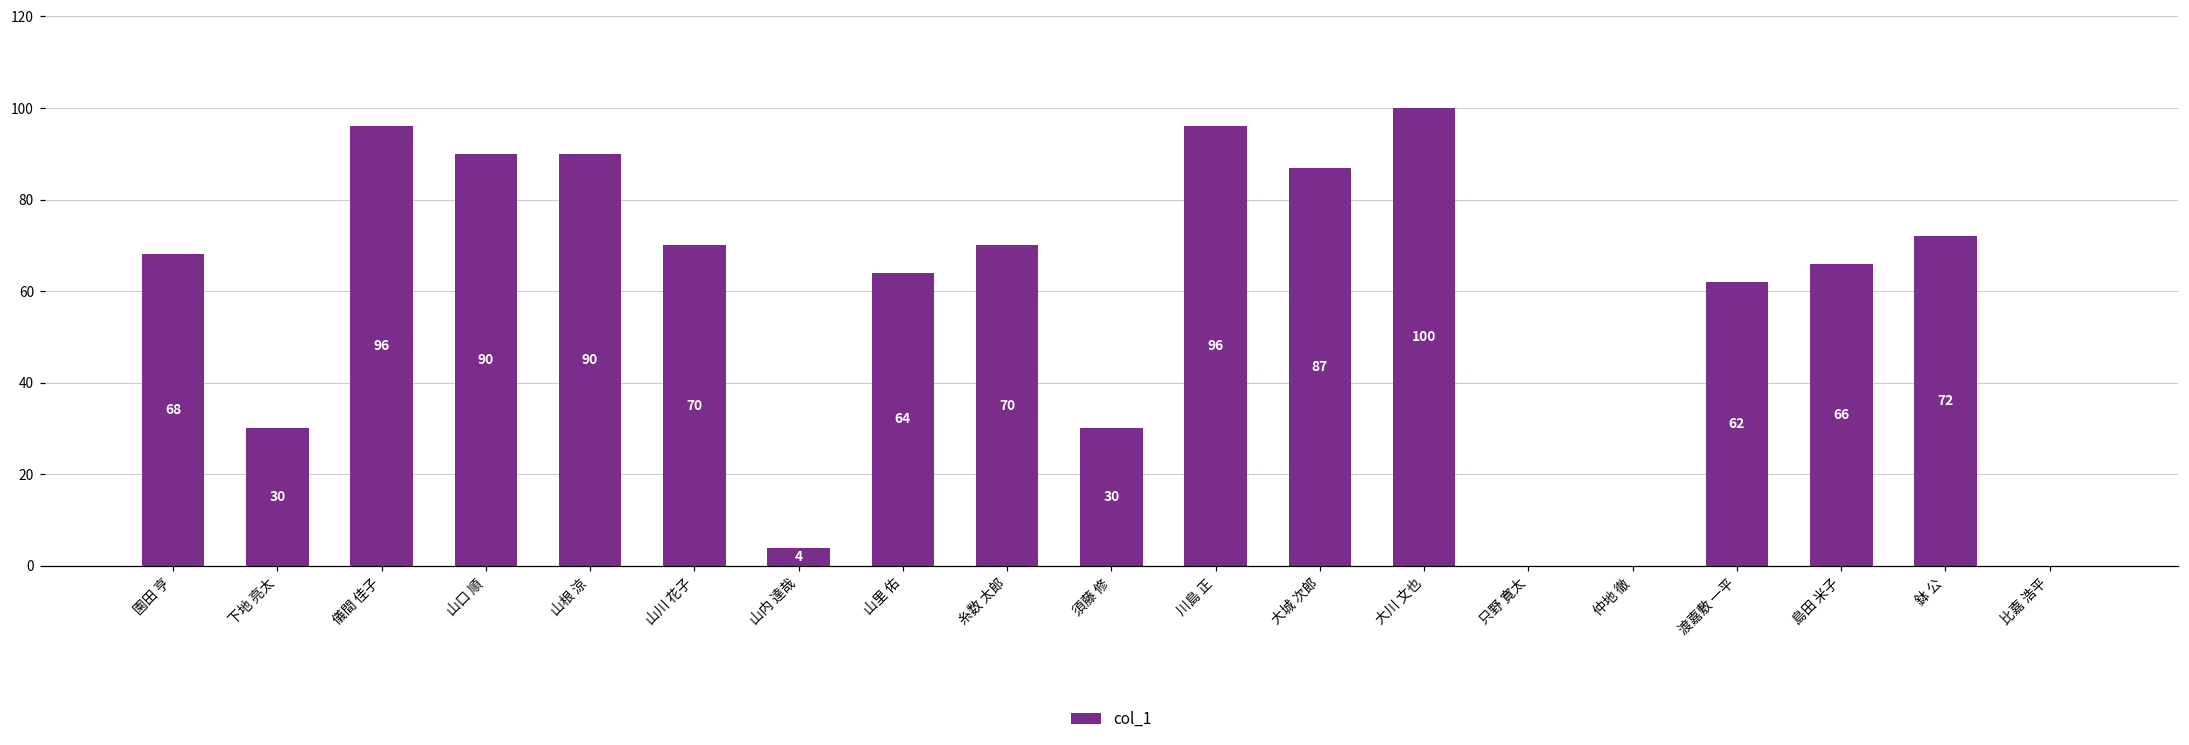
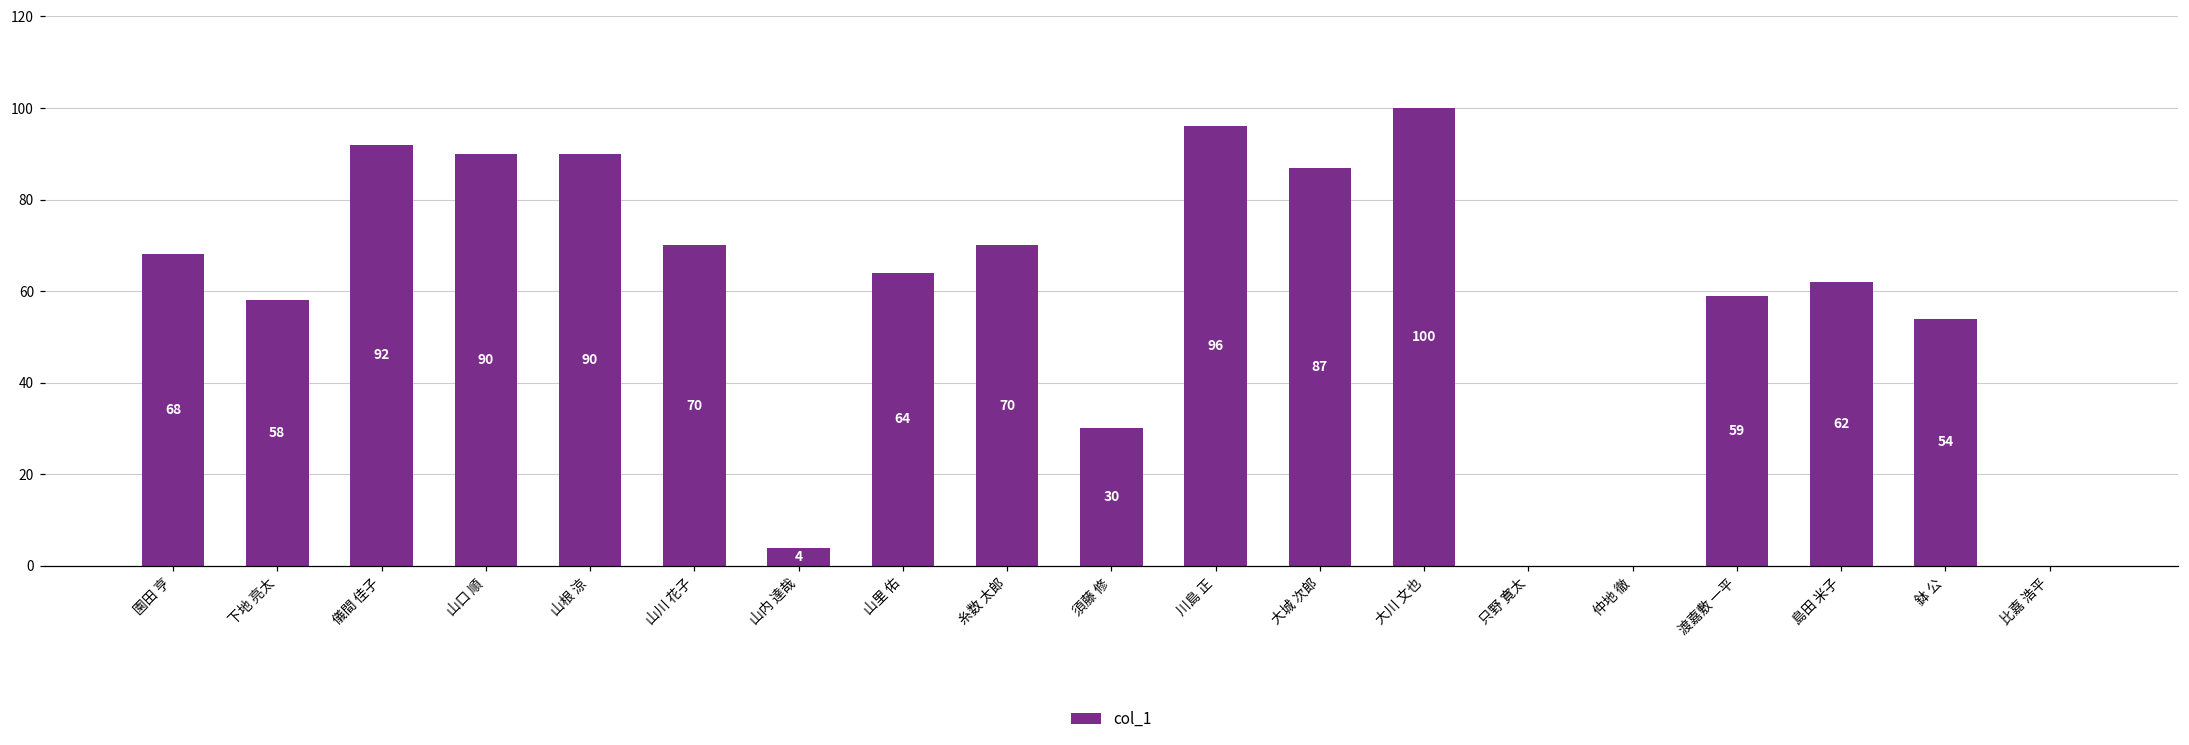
  {
    "園田 亨": 68,
-   "下地 亮太": 30,
-   "儀間 佳子": 96,
+   "下地 亮太": 58,
+   "儀間 佳子": 92,
    "山口 順": 90,
    "山根 涼": 90,
    "山川 花子": 70,
    "山内 達哉": 4,
    "山里 佑": 64,
    "糸数 太郎": 70,
    "須藤 修": 30,
    "川島 正": 96,
    "大城 次郎": 87,
    "大川 文也": 100,
-   "渡嘉敷 一平": 62,
-   "島田 米子": 66,
-   "鉢 公": 72
+   "渡嘉敷 一平": 59,
+   "島田 米子": 62,
+   "鉢 公": 54
  }
